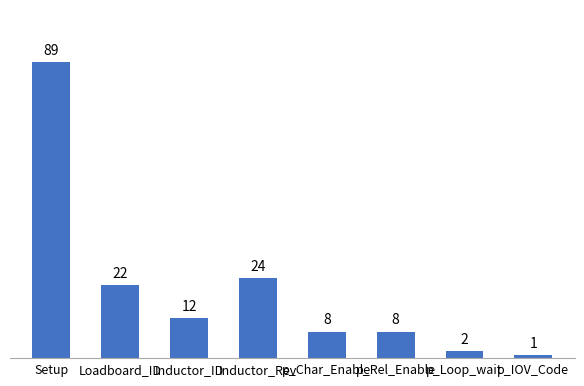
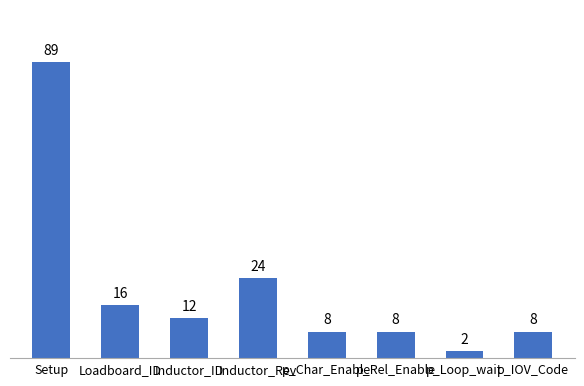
  {
    "Setup": 89,
-   "Loadboard_ID": 22,
+   "Loadboard_ID": 16,
    "Inductor_ID": 12,
    "p_Loop_wait": 2,
-   "p_IOV_Code": 1
+   "p_IOV_Code": 8
  }
